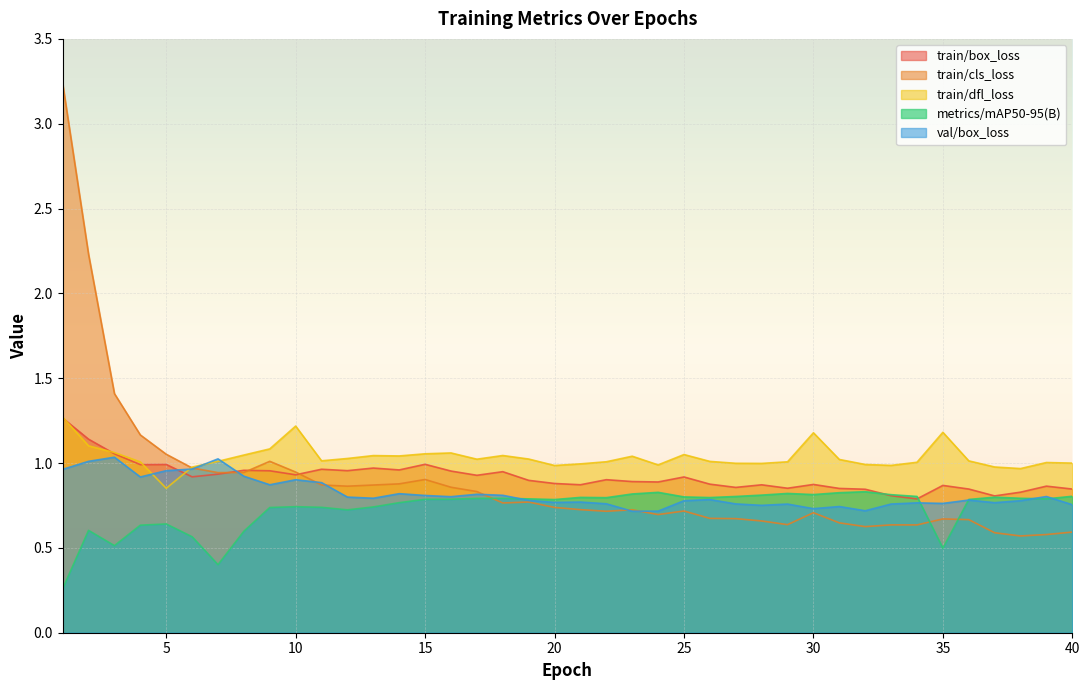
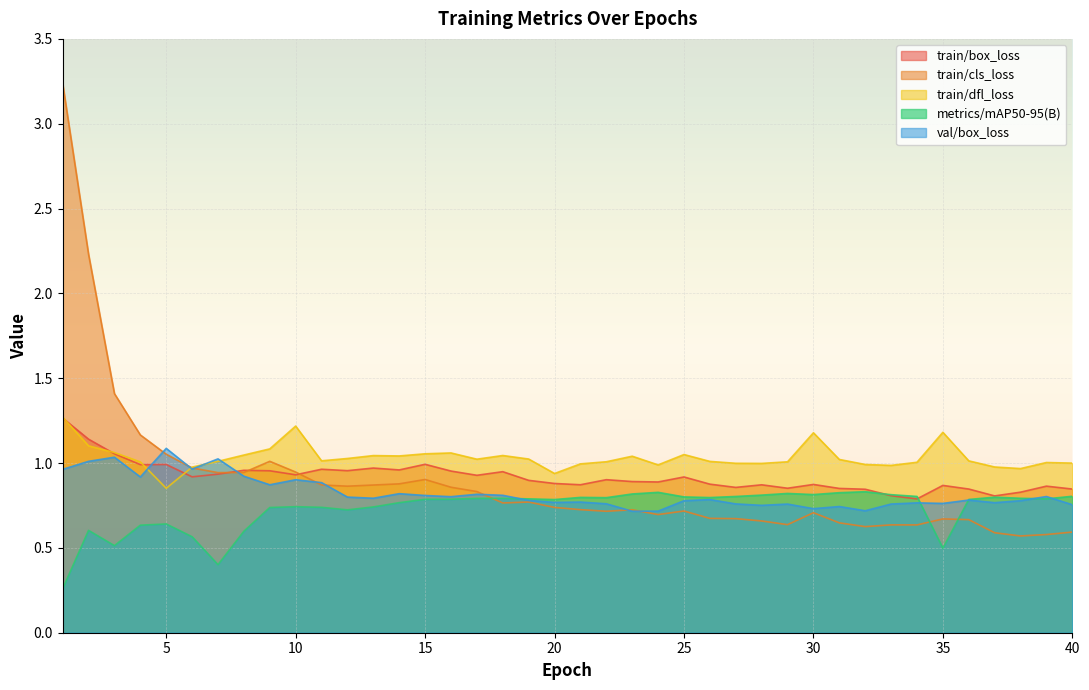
  {
    "train/dfl_loss": {
      "5": 0.85,
      "10": 1.22,
      "15": 1.05,
-     "20": 0.99,
+     "20": 0.94,
      "25": 1.05,
      "30": 1.18,
      "35": 1.18,
      "40": 1.00
    },
    "metrics/mAP50-95(B)": {
      "5": 0.64,
      "10": 0.74,
      "15": 0.79,
      "20": 0.78,
      "25": 0.80,
      "30": 0.81,
      "35": 0.50,
      "40": 0.80
    },
    "val/box_loss": {
-     "5": 0.96,
+     "5": 1.09,
      "10": 0.90,
      "15": 0.81,
      "20": 0.77,
      "25": 0.78,
      "30": 0.73,
      "35": 0.76,
      "40": 0.75
    }
  }
